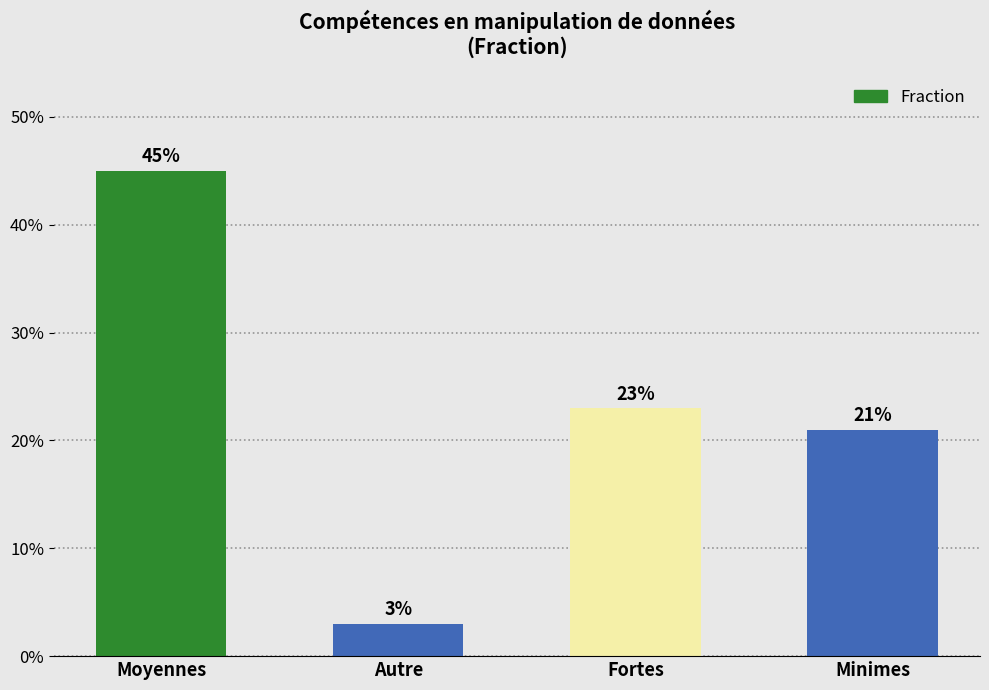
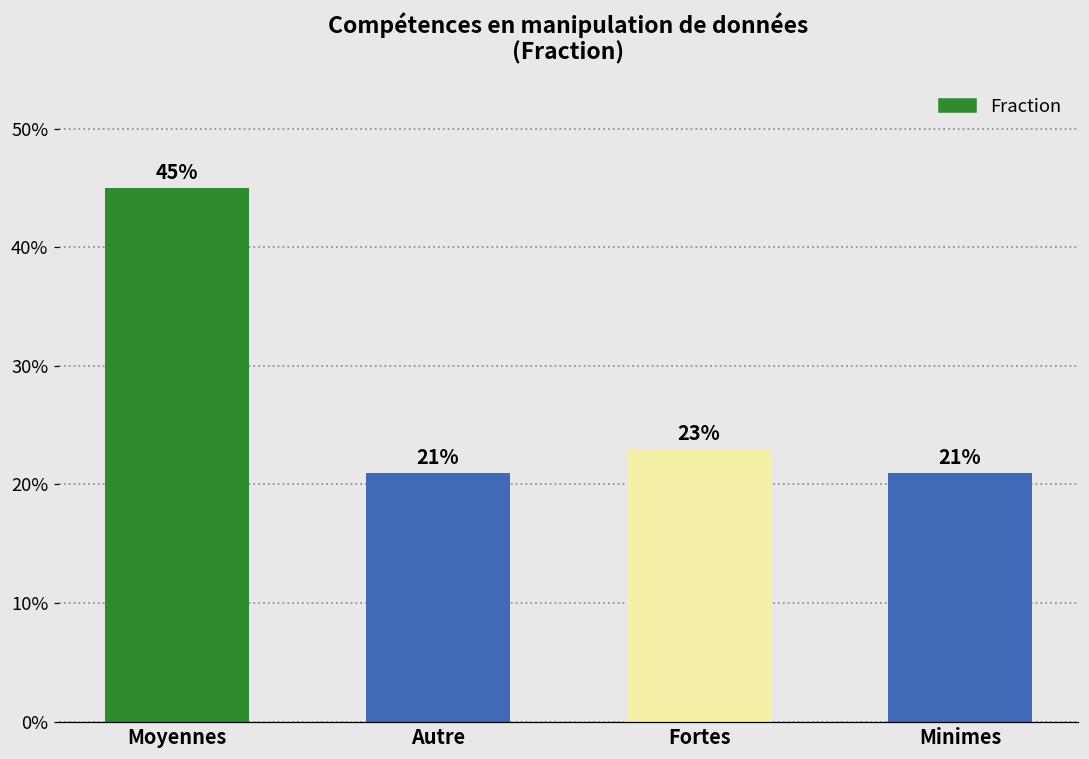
  {
    "Moyennes": "45%",
-   "Autre": "3%",
+   "Autre": "21%",
    "Fortes": "23%",
    "Minimes": "21%"
  }
